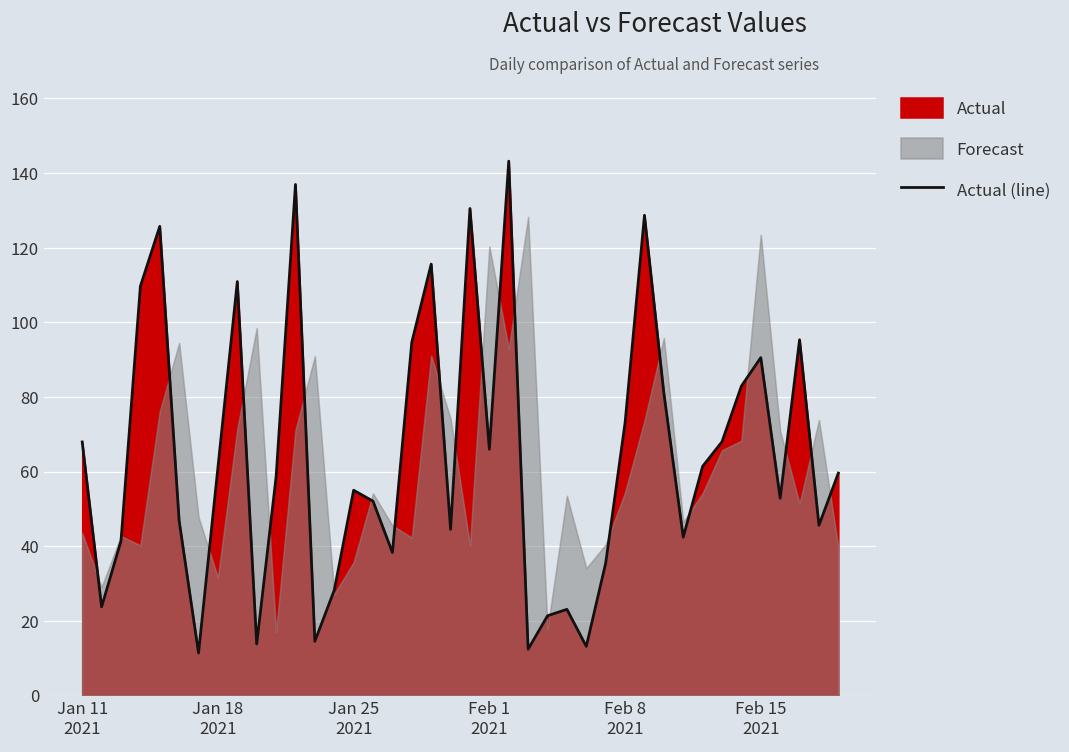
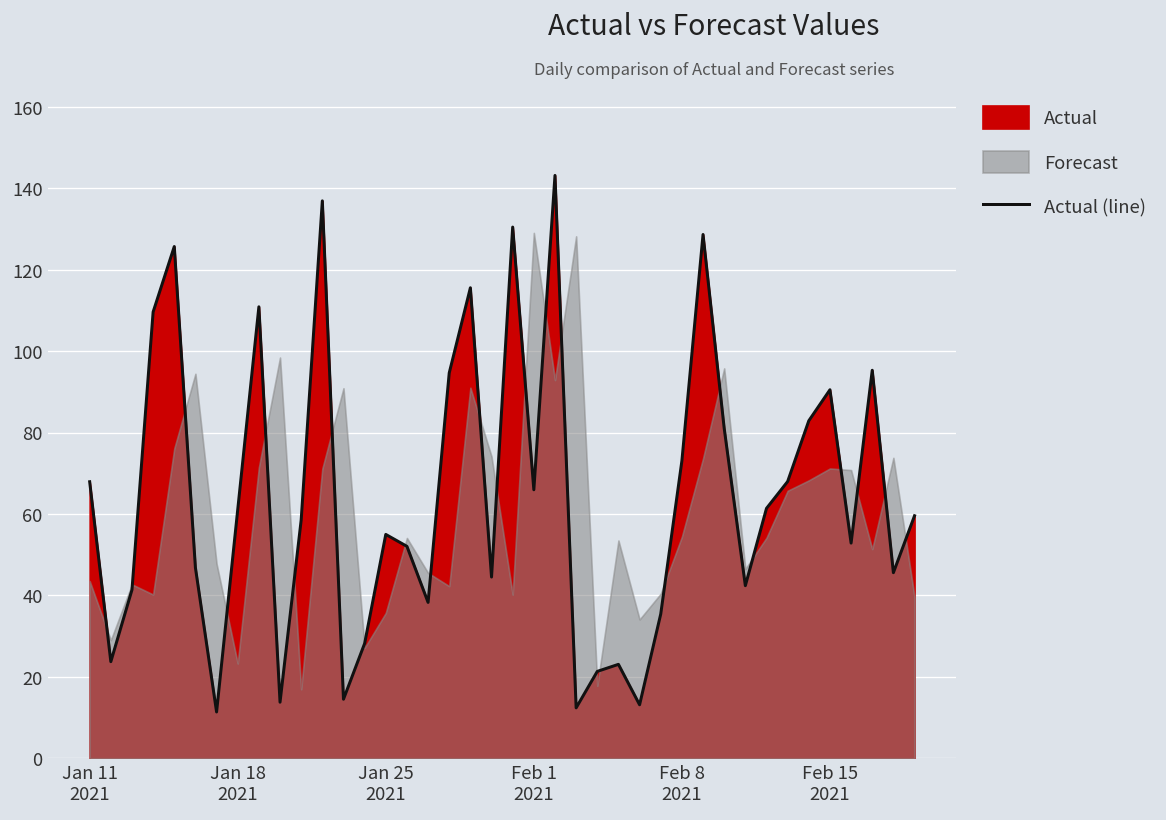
  {
    "Actual": {
      "Jan 11 2021": 68,
      "Jan 18 2021": 61,
      "Jan 25 2021": 55,
      "Feb 1 2021": 66,
      "Feb 8 2021": 73,
      "Feb 15 2021": 91
    },
    "Forecast": {
      "Jan 11 2021": 44,
-     "Jan 18 2021": 32,
+     "Jan 18 2021": 23,
      "Jan 25 2021": 36,
-     "Feb 1 2021": 120,
+     "Feb 1 2021": 129,
      "Feb 8 2021": 54,
-     "Feb 15 2021": 123
+     "Feb 15 2021": 71
    }
  }
